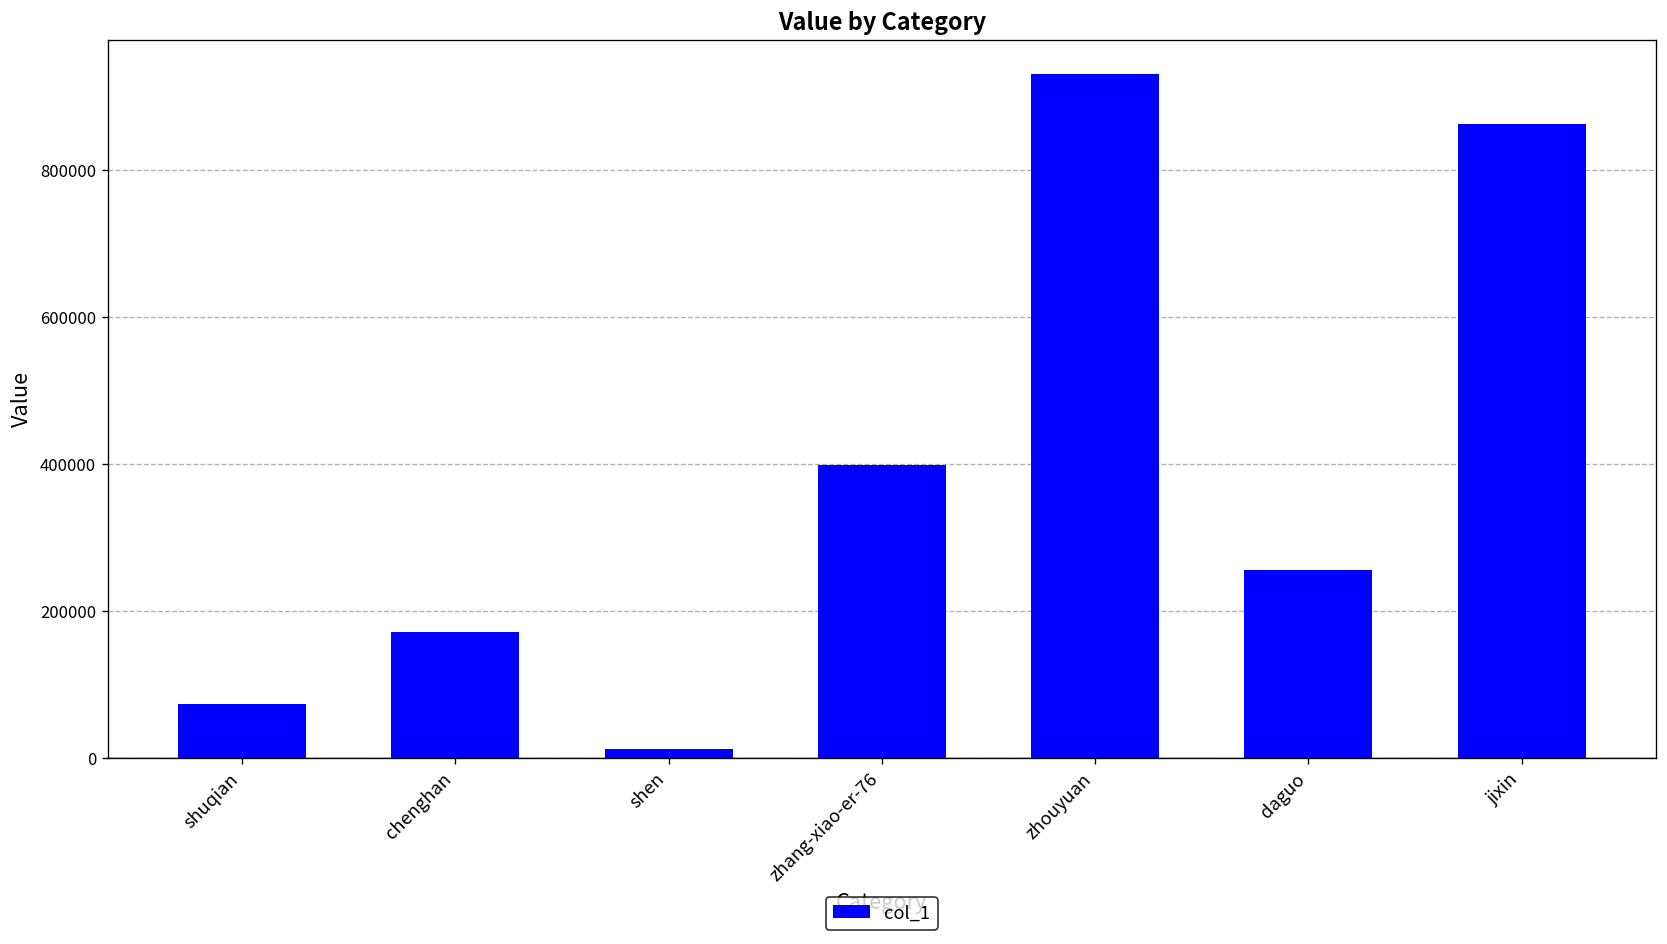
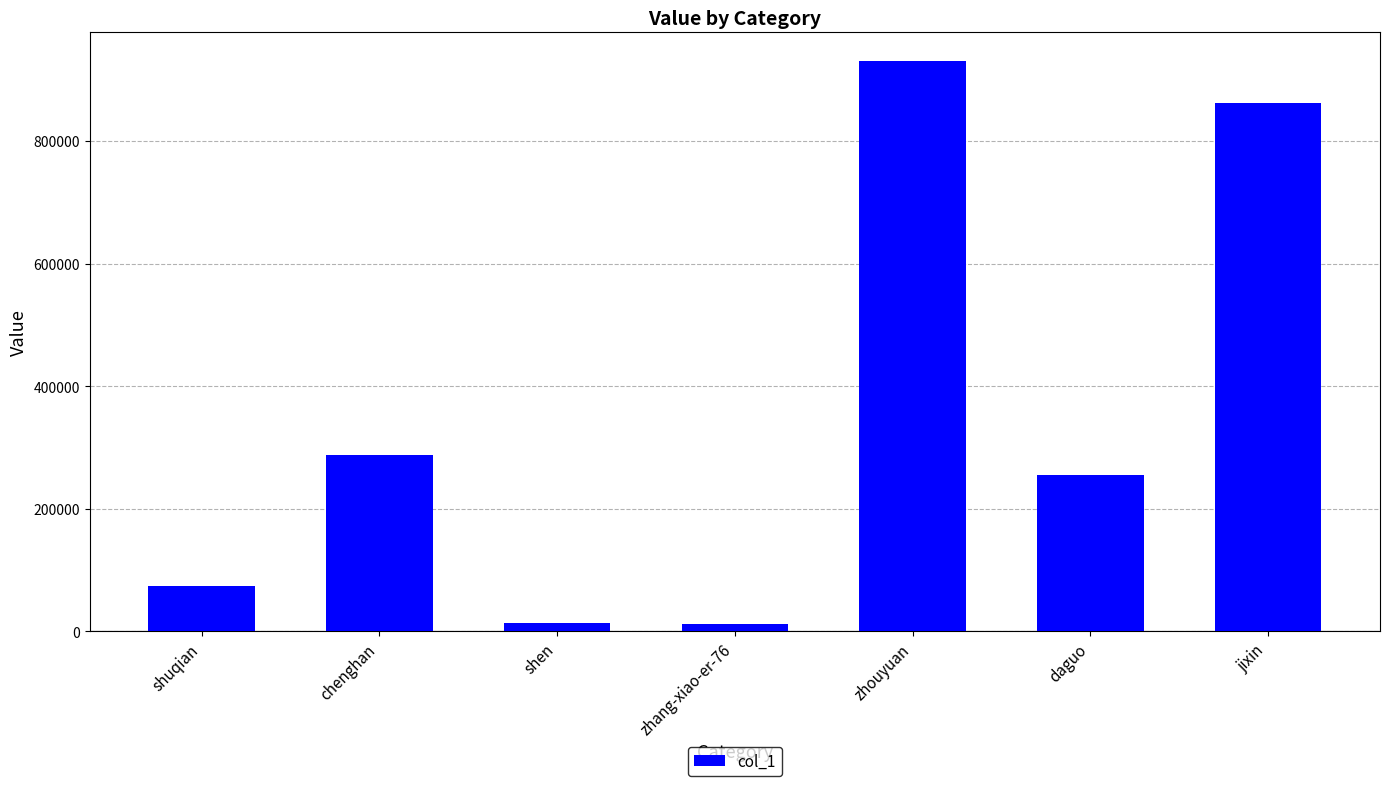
  {
    "shuqian": 70000,
-   "chenghan": 170000,
+   "chenghan": 290000,
    "shen": 10000,
-   "zhang-xiao-er-76": 400000,
+   "zhang-xiao-er-76": 10000,
    "zhouyuan": 930000,
    "daguo": 260000,
    "jixin": 860000
  }
